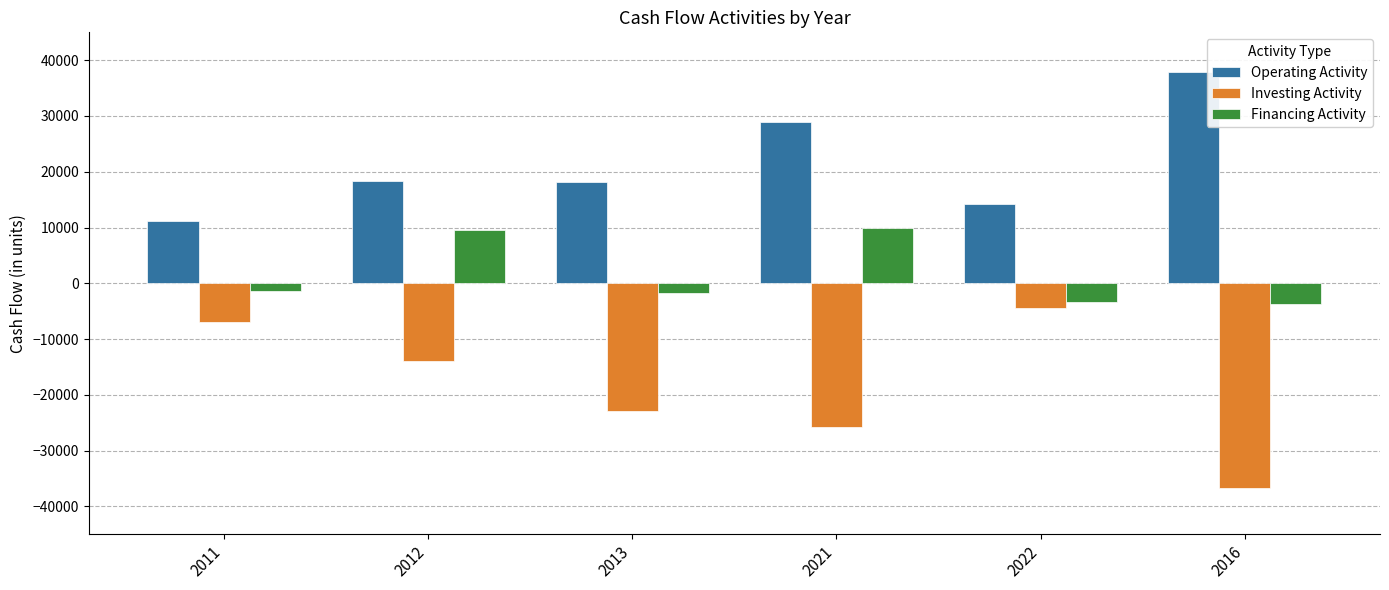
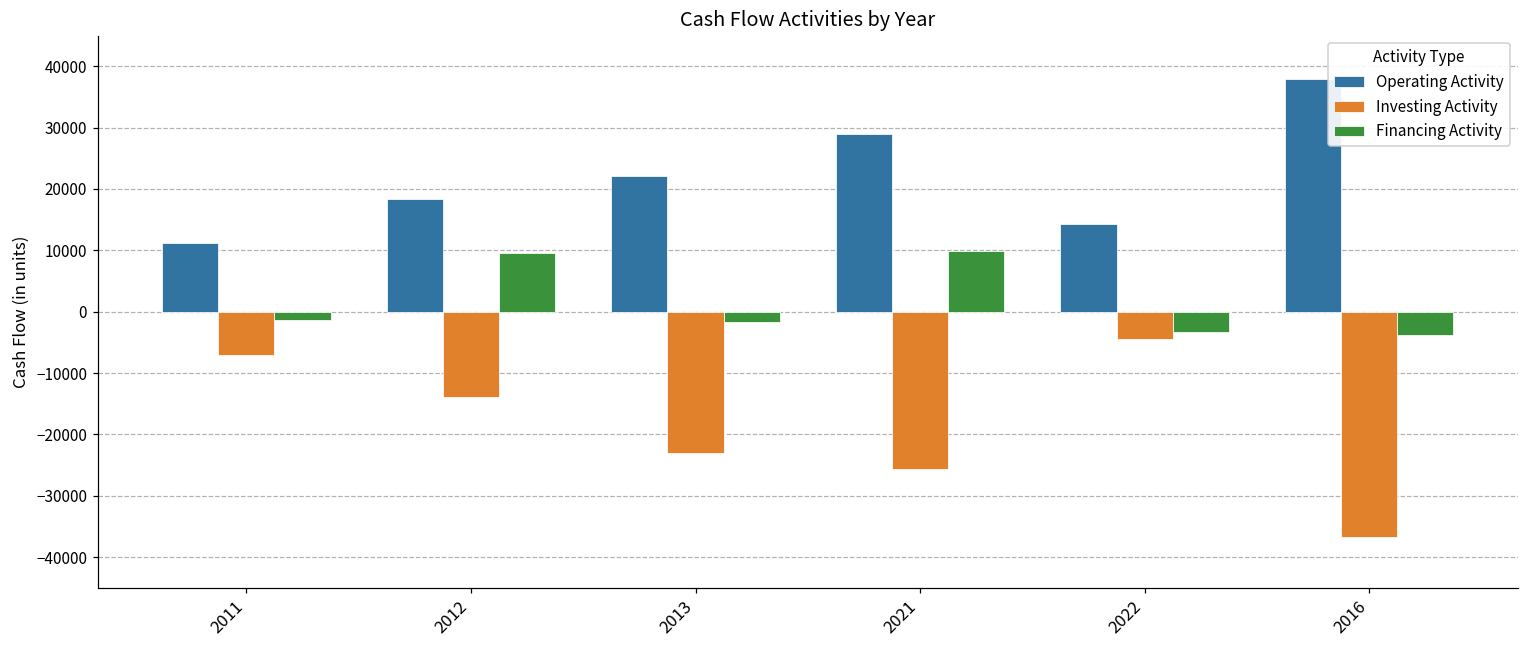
  {
    "Operating Activity": {
      "2011": 11000,
      "2012": 18000,
-     "2013": 18000,
+     "2013": 22000,
      "2021": 29000,
      "2022": 14000,
      "2016": 38000
    },
    "Investing Activity": {
      "2011": -7000,
      "2012": -14000,
      "2013": -23000,
      "2021": -26000,
      "2022": -4000,
      "2016": -37000
    },
    "Financing Activity": {
      "2011": -1000,
      "2012": 10000,
      "2013": -2000,
      "2021": 10000,
      "2022": -3000,
      "2016": -4000
    }
  }
